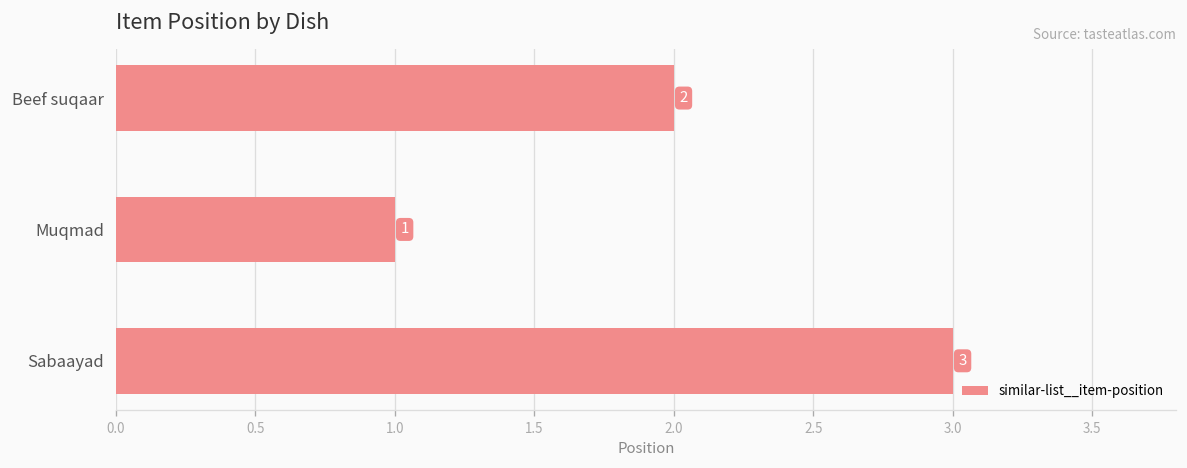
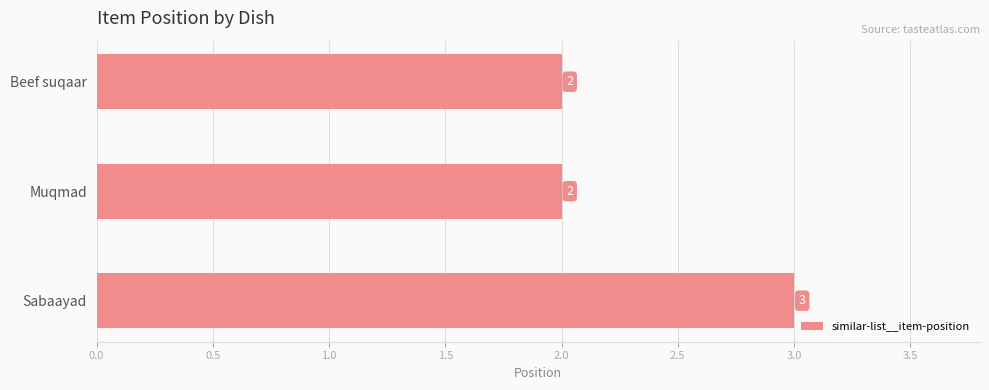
  {
-   "Muqmad": 1
+   "Muqmad": 2
  }
